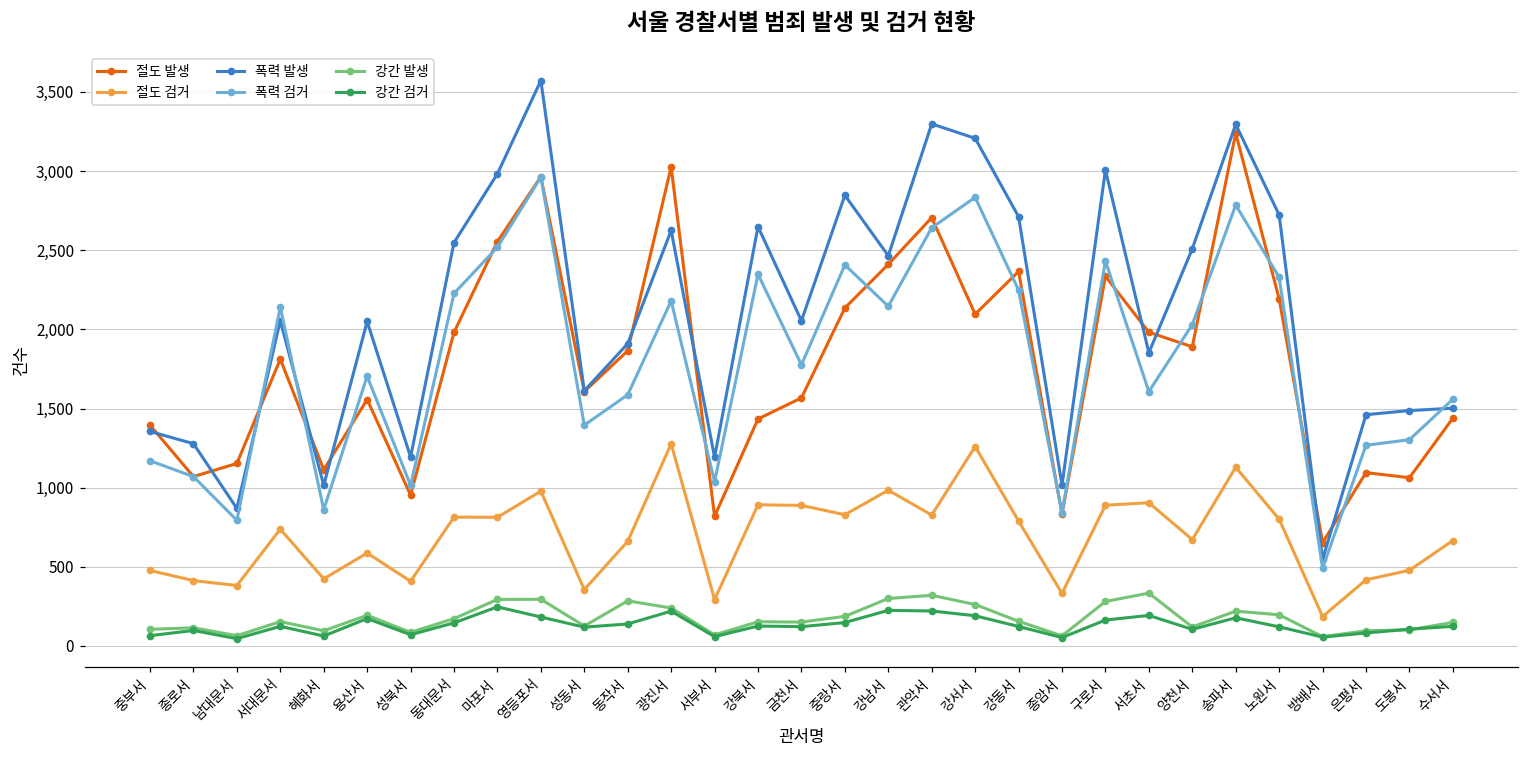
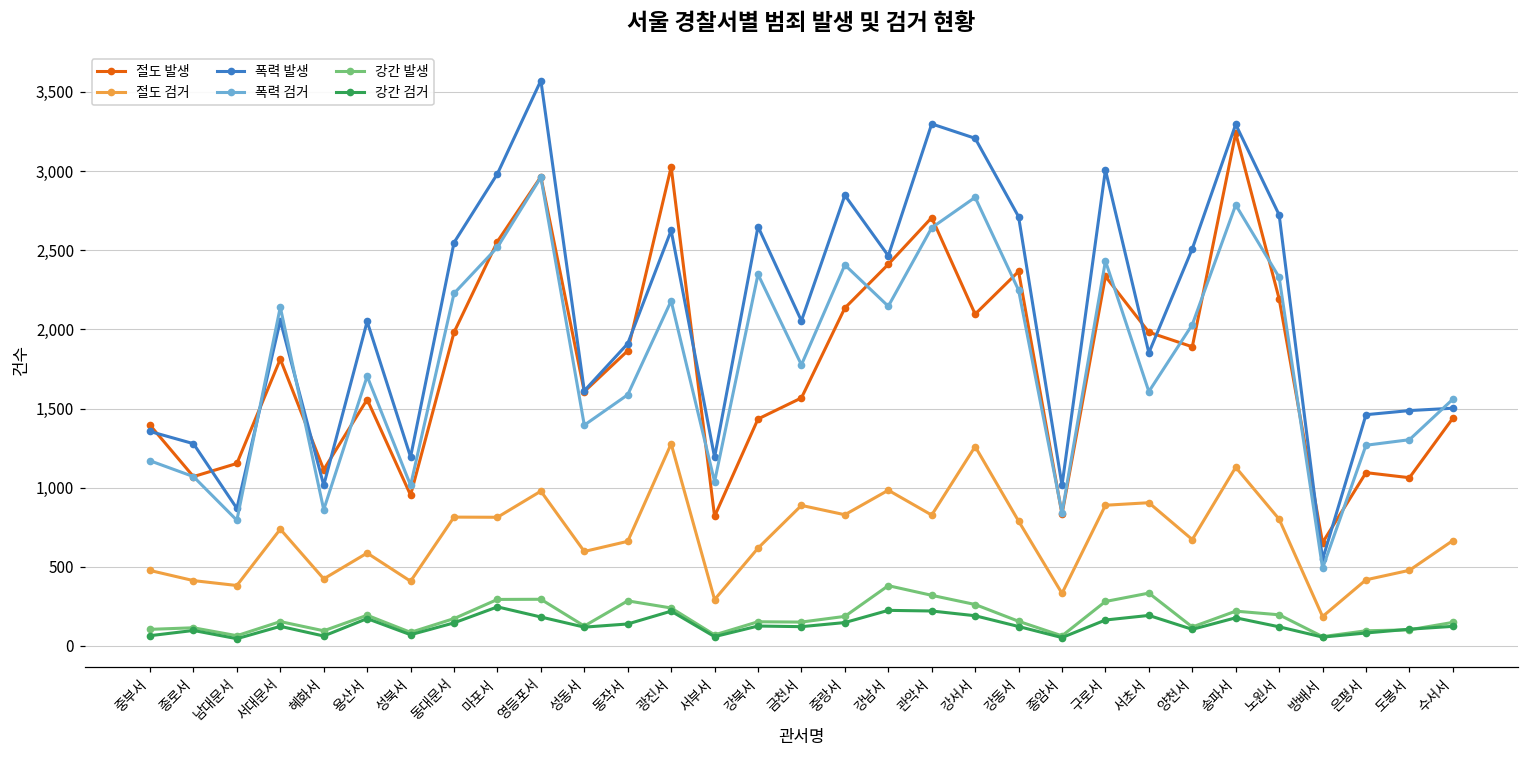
  {
    "절도 발생": {
      "중부서": "1,400",
      "남대문서": "1,150",
      "서대문서": "1,810",
      "혜화서": "1,110",
      "용산서": "1,560",
      "성북서": "950",
      "동대문서": "1,980",
      "마포서": "2,560",
      "동작서": "1,870",
      "광진서": "3,030",
      "서부서": "820",
      "강북서": "1,430",
      "금천서": "1,570",
      "중랑서": "2,140",
      "강남서": "2,410",
      "관악서": "2,710",
      "강서서": "2,100",
      "강동서": "2,370",
      "구로서": "2,340",
      "서초서": "1,980",
      "양천서": "1,890",
      "송파서": "3,240",
      "노원서": "2,190",
      "방배서": "650",
      "은평서": "1,100",
      "도봉서": "1,060",
      "수서서": "1,440"
    },
    "절도 검거": {
      "중부서": "480",
      "종로서": "410",
      "남대문서": "380",
      "서대문서": "740",
      "혜화서": "420",
      "용산서": "590",
      "성북서": "410",
      "동대문서": "810",
      "마포서": "810",
      "영등포서": "980",
-     "성동서": "360",
+     "성동서": "600",
      "동작서": "660",
      "광진서": "1,280",
      "서부서": "290",
-     "강북서": "890",
+     "강북서": "620",
      "금천서": "890",
      "중랑서": "830",
      "강남서": "980",
      "관악서": "830",
      "강서서": "1,260",
      "강동서": "790",
      "종암서": "330",
      "구로서": "890",
      "서초서": "910",
      "양천서": "670",
      "송파서": "1,130",
      "노원서": "800",
      "방배서": "190",
      "은평서": "420",
      "도봉서": "480",
      "수서서": "670"
    },
    "폭력 발생": {
      "중부서": "1,360",
      "종로서": "1,280",
      "남대문서": "870",
      "서대문서": "2,060",
      "혜화서": "1,020",
      "용산서": "2,050",
      "성북서": "1,190",
      "동대문서": "2,550",
      "마포서": "2,980",
      "영등포서": "3,570",
      "동작서": "1,910",
      "광진서": "2,630",
      "서부서": "1,190",
      "강북서": "2,650",
      "금천서": "2,050",
      "중랑서": "2,850",
      "강남서": "2,470",
      "관악서": "3,300",
      "강서서": "3,210",
      "강동서": "2,710",
      "종암서": "1,020",
      "구로서": "3,010",
      "서초서": "1,850",
      "양천서": "2,510",
      "송파서": "3,300",
      "노원서": "2,720",
      "방배서": "550",
      "은평서": "1,460",
      "도봉서": "1,490",
      "수서서": "1,500"
    },
    "폭력 검거": {
      "중부서": "1,170",
      "남대문서": "790",
      "서대문서": "2,140",
      "혜화서": "860",
      "용산서": "1,700",
      "성북서": "1,020",
      "동대문서": "2,230",
      "마포서": "2,520",
      "성동서": "1,400",
      "동작서": "1,590",
      "광진서": "2,180",
      "서부서": "1,040",
      "강북서": "2,350",
      "금천서": "1,780",
      "중랑서": "2,410",
      "강남서": "2,150",
      "관악서": "2,640",
      "강서서": "2,830",
      "강동서": "2,250",
      "구로서": "2,430",
      "서초서": "1,610",
      "양천서": "2,030",
      "송파서": "2,790",
      "노원서": "2,330",
      "방배서": "490",
      "은평서": "1,270",
      "도봉서": "1,300",
      "수서서": "1,560"
    },
    "강간 발생": {
      "중부서": "110",
      "남대문서": "70",
      "서대문서": "150",
      "혜화서": "100",
      "용산서": "190",
      "동대문서": "170",
      "마포서": "290",
      "영등포서": "300",
      "동작서": "290",
      "광진서": "240",
      "강북서": "150",
      "금천서": "150",
      "중랑서": "190",
-     "강남서": "300",
+     "강남서": "380",
      "관악서": "320",
      "강서서": "260",
      "강동서": "160",
      "구로서": "280",
      "서초서": "330",
      "송파서": "220",
      "노원서": "200",
      "수서서": "150"
    },
    "강간 검거": {
      "중부서": "70",
      "남대문서": "50",
      "서대문서": "120",
      "혜화서": "60",
      "용산서": "170",
      "동대문서": "150",
      "마포서": "250",
      "영등포서": "180",
      "동작서": "140",
      "광진서": "220",
      "강북서": "130",
      "금천서": "120",
      "중랑서": "150",
      "강남서": "230",
      "관악서": "220",
      "강서서": "190",
      "강동서": "120",
      "구로서": "160",
      "서초서": "190",
      "송파서": "180",
      "노원서": "120",
      "수서서": "120"
    }
  }
